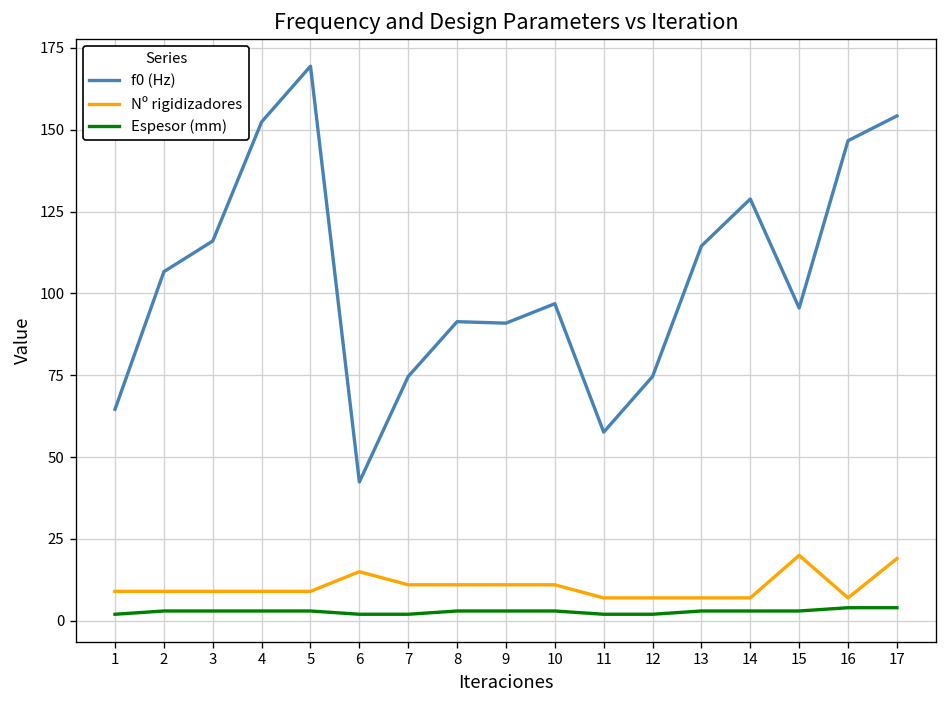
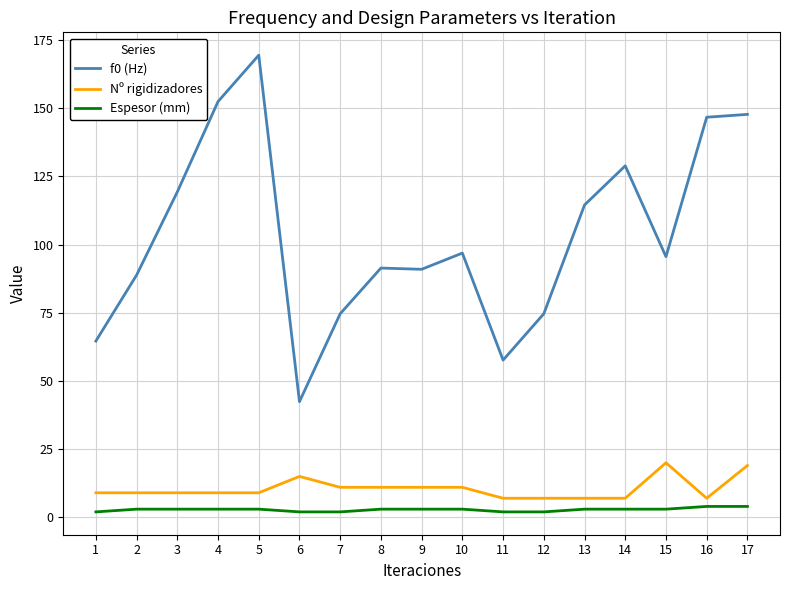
  {
    "f0 (Hz)": {
      "1": 65,
-     "2": 107,
-     "3": 116,
+     "2": 89,
+     "3": 119,
      "4": 152,
      "5": 169,
      "6": 42,
      "7": 75,
      "8": 91,
      "9": 91,
      "10": 97,
      "11": 58,
      "12": 75,
      "13": 114,
      "14": 129,
      "15": 96,
      "16": 147,
-     "17": 154
+     "17": 148
    },
    "Nº rigidizadores": {
      "1": 9,
      "2": 9,
      "3": 9,
      "4": 9,
      "5": 9,
      "6": 15,
      "7": 11,
      "8": 11,
      "9": 11,
      "10": 11,
      "11": 7,
      "12": 7,
      "13": 7,
      "14": 7,
      "15": 20,
      "16": 7,
      "17": 19
    },
    "Espesor (mm)": {
      "1": 2,
      "2": 3,
      "3": 3,
      "4": 3,
      "5": 3,
      "6": 2,
      "7": 2,
      "8": 3,
      "9": 3,
      "10": 3,
      "11": 2,
      "12": 2,
      "13": 3,
      "14": 3,
      "15": 3,
      "16": 4,
      "17": 4
    }
  }
